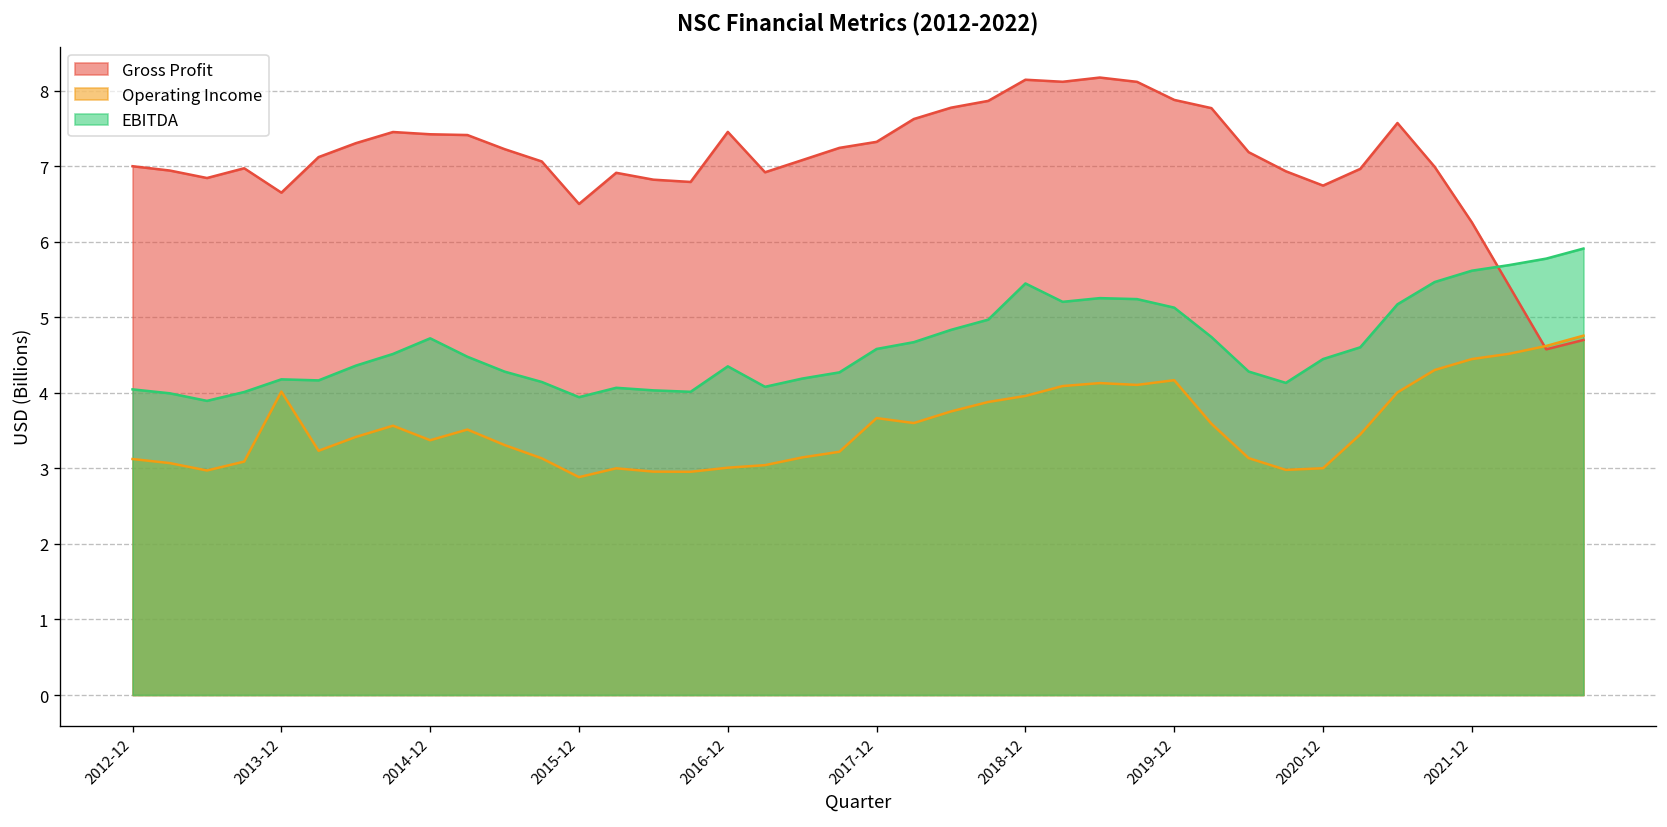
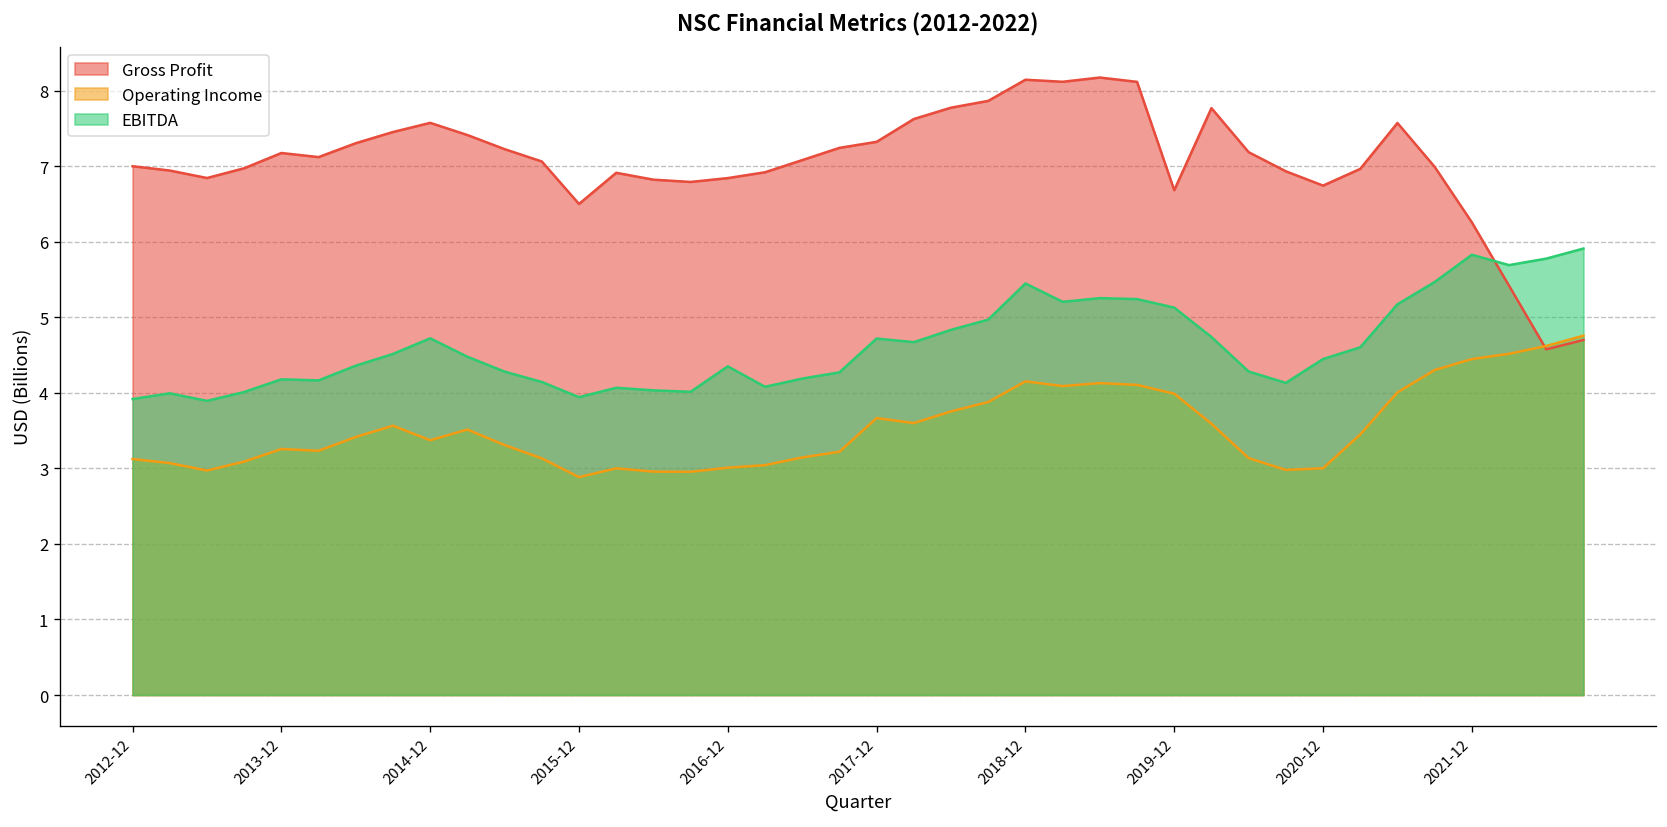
  {
    "Gross Profit": {
      "2012-12": 7.0,
-     "2013-12": 6.7,
-     "2014-12": 7.4,
+     "2013-12": 7.2,
+     "2014-12": 7.6,
      "2015-12": 6.5,
-     "2016-12": 7.5,
+     "2016-12": 6.8,
      "2017-12": 7.3,
      "2018-12": 8.1,
-     "2019-12": 7.9,
+     "2019-12": 6.7,
      "2020-12": 6.7,
      "2021-12": 6.3
    },
    "Operating Income": {
      "2012-12": 3.1,
-     "2013-12": 4.0,
+     "2013-12": 3.3,
      "2014-12": 3.4,
      "2015-12": 2.9,
      "2016-12": 3.0,
      "2017-12": 3.7,
-     "2018-12": 4.0,
-     "2019-12": 4.2,
+     "2018-12": 4.2,
+     "2019-12": 4.0,
      "2020-12": 3.0,
      "2021-12": 4.4
    },
    "EBITDA": {
-     "2012-12": 4.0,
+     "2012-12": 3.9,
      "2013-12": 4.2,
      "2014-12": 4.7,
      "2015-12": 3.9,
      "2016-12": 4.4,
-     "2017-12": 4.6,
+     "2017-12": 4.7,
      "2018-12": 5.4,
      "2019-12": 5.1,
      "2020-12": 4.4,
-     "2021-12": 5.6
+     "2021-12": 5.8
    }
  }
